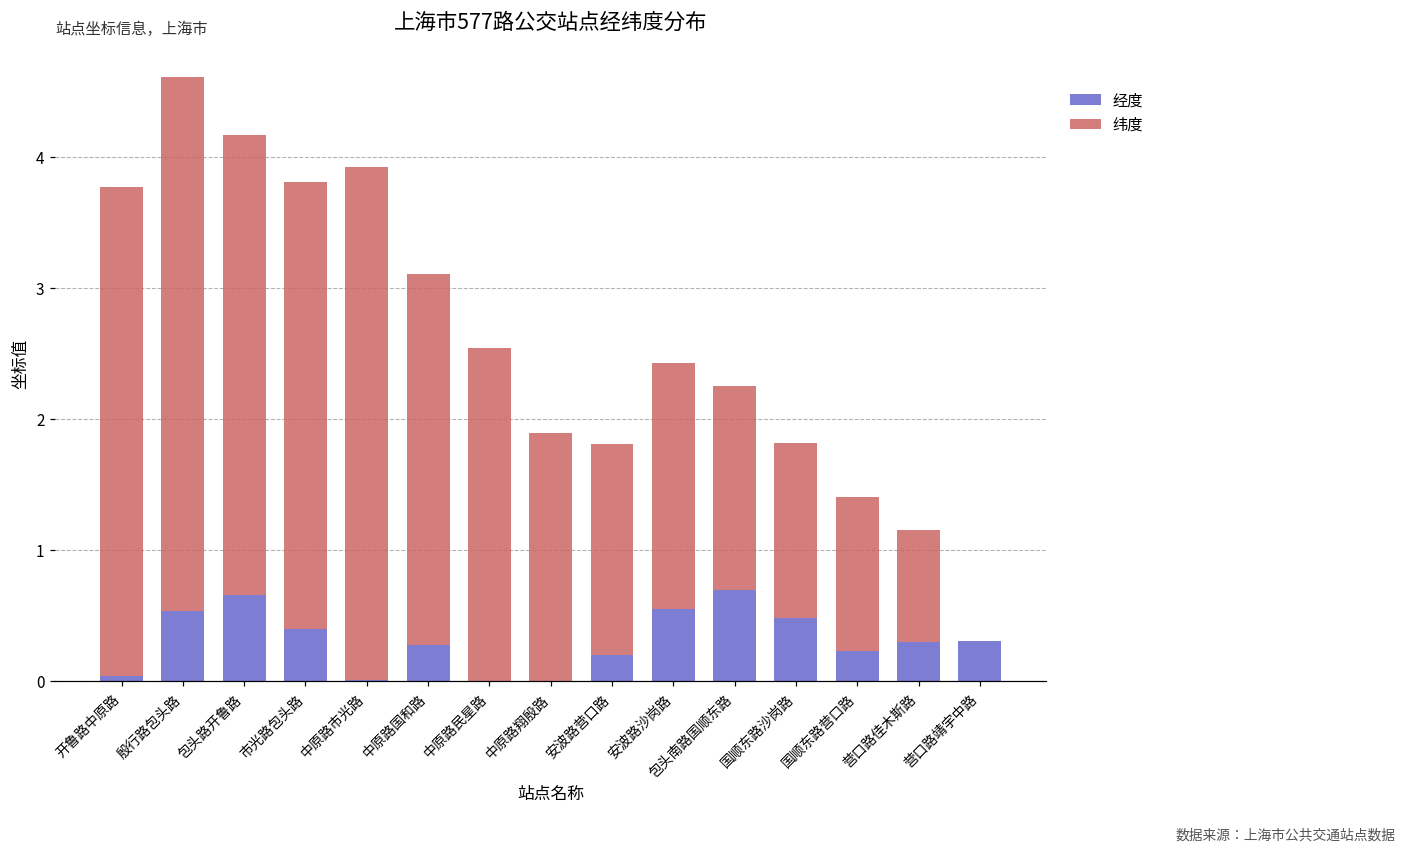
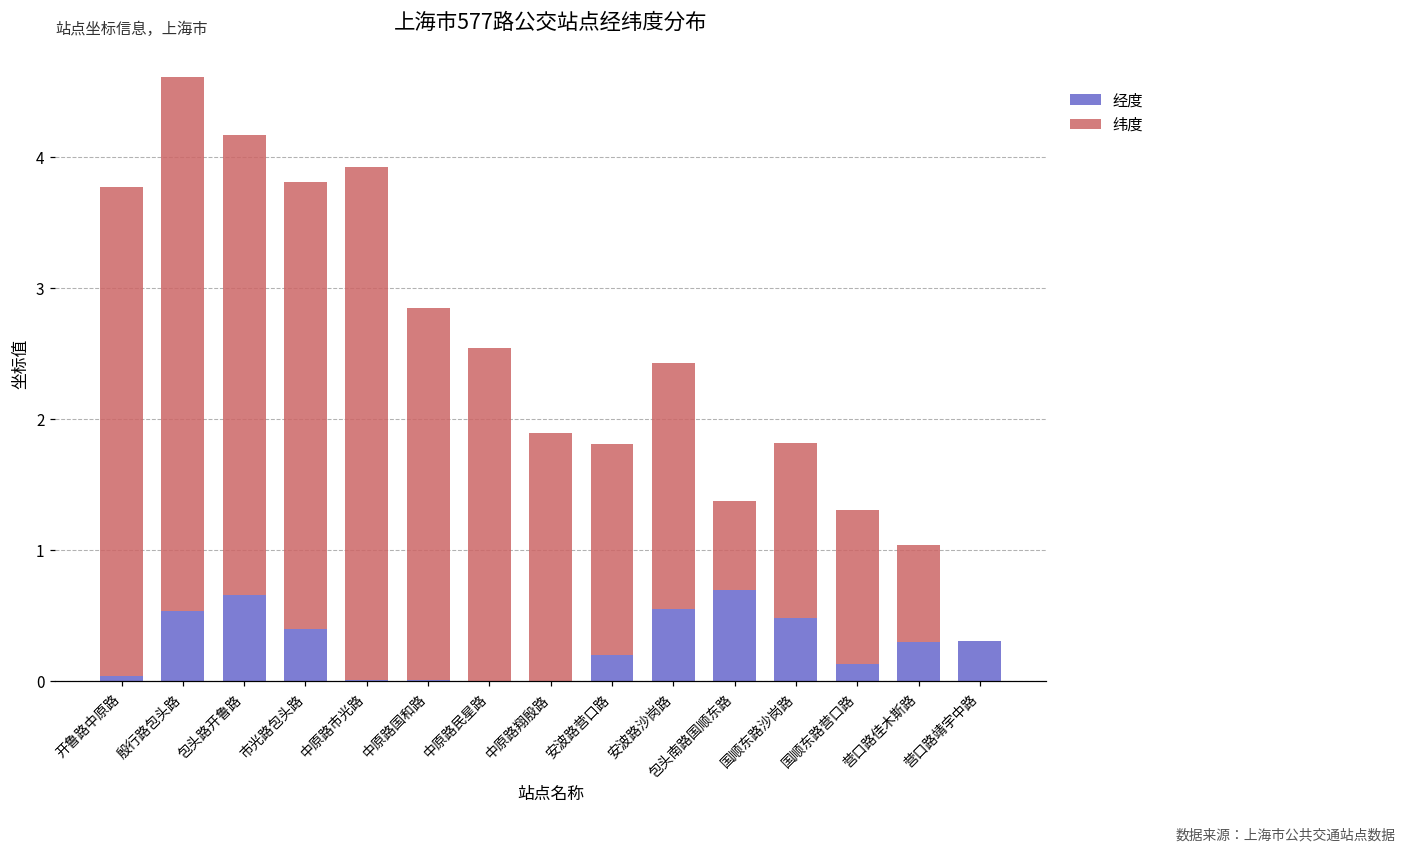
  {
    "经度": {
      "开鲁路中原路": 0.04,
      "殷行路包头路": 0.54,
      "包头路开鲁路": 0.66,
      "市光路包头路": 0.40,
-     "中原路国和路": 0.27,
+     "中原路国和路": 0.01,
      "中原路翔殷路": 0.00,
      "安波路营口路": 0.20,
      "安波路沙岗路": 0.55,
      "包头南路国顺东路": 0.70,
      "国顺东路沙岗路": 0.48,
-     "国顺东路营口路": 0.23,
+     "国顺东路营口路": 0.13,
      "营口路佳木斯路": 0.30,
      "营口路靖宇中路": 0.30
    },
    "纬度": {
      "开鲁路中原路": 3.73,
      "殷行路包头路": 4.08,
      "包头路开鲁路": 3.51,
      "市光路包头路": 3.41,
      "中原路市光路": 3.92,
      "中原路国和路": 2.84,
      "中原路民星路": 2.54,
      "中原路翔殷路": 1.90,
      "安波路营口路": 1.61,
      "安波路沙岗路": 1.88,
-     "包头南路国顺东路": 1.56,
+     "包头南路国顺东路": 0.68,
      "国顺东路沙岗路": 1.34,
      "国顺东路营口路": 1.17,
-     "营口路佳木斯路": 0.86,
+     "营口路佳木斯路": 0.75,
      "营口路靖宇中路": 0.00
    }
  }
